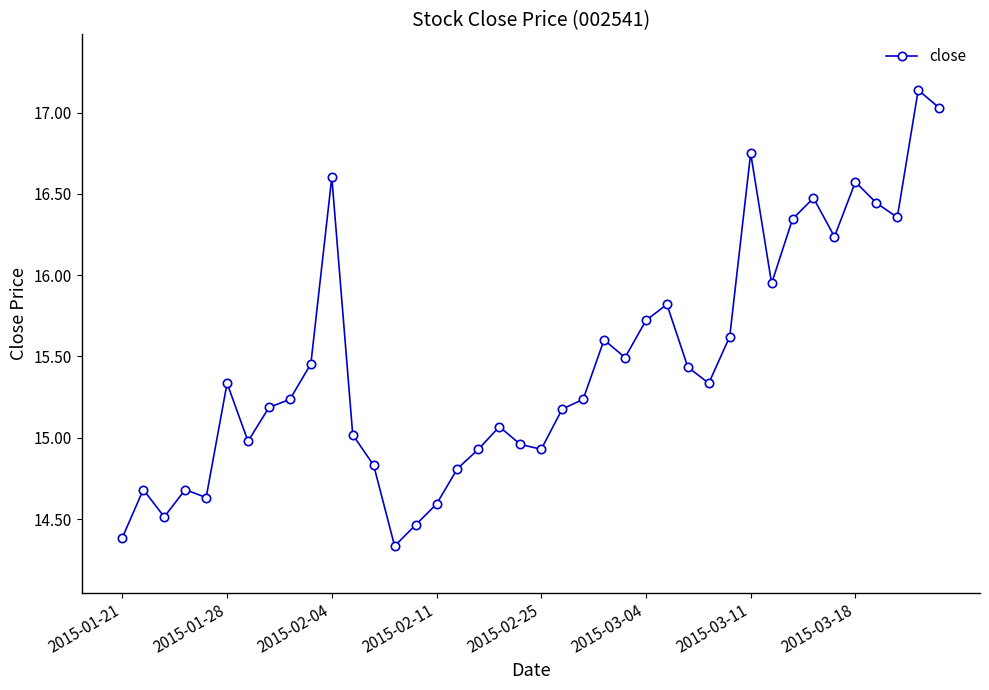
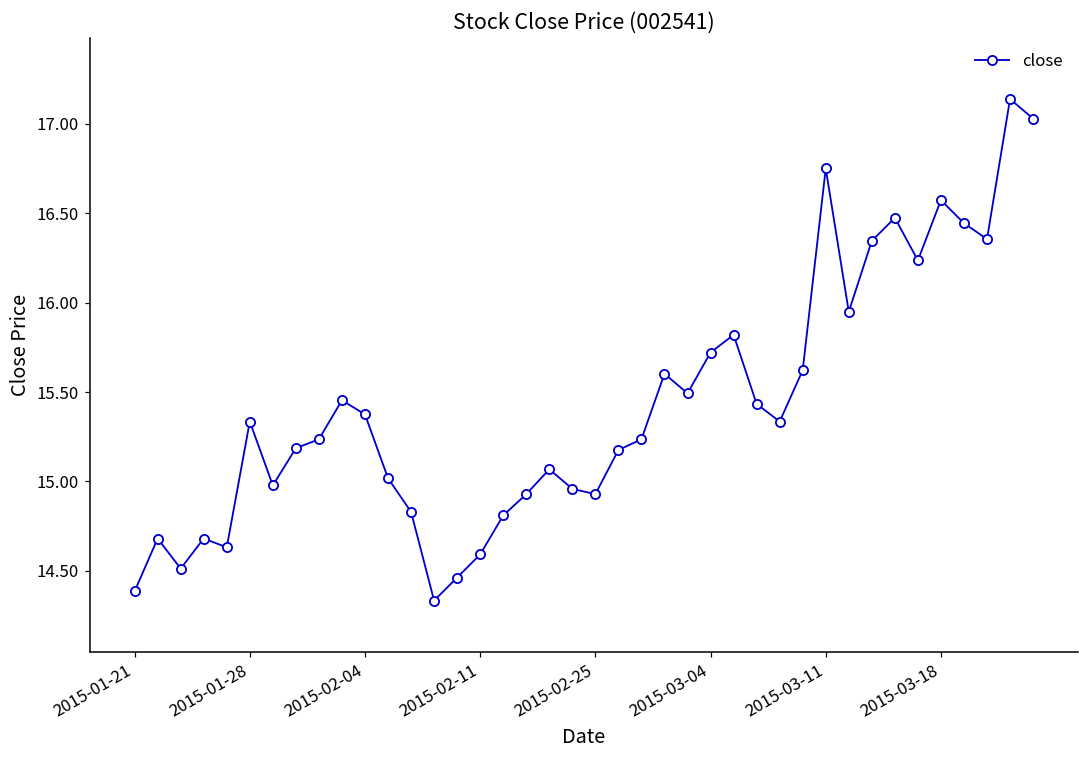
  {
    "2015-01-21": 14.39,
    "2015-01-28": 15.34,
-   "2015-02-04": 16.60,
+   "2015-02-04": 15.38,
    "2015-02-11": 14.59,
    "2015-02-25": 14.93,
    "2015-03-04": 15.72,
    "2015-03-11": 16.75,
    "2015-03-18": 16.57
  }
